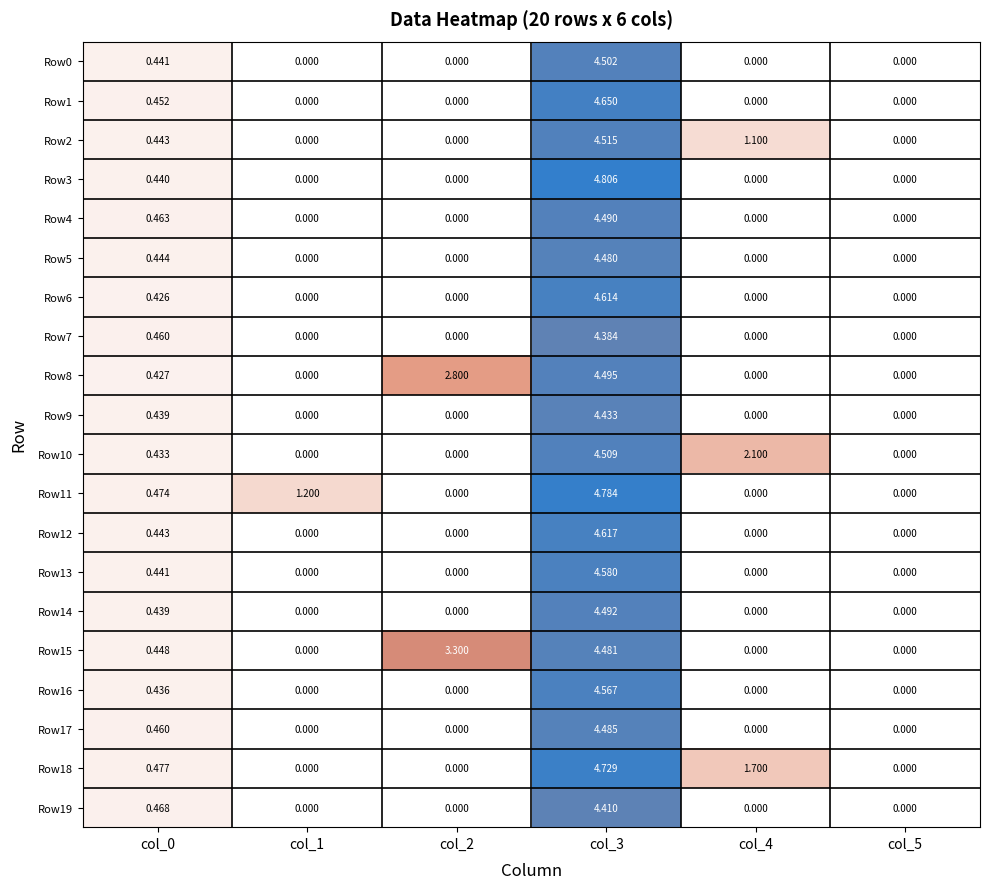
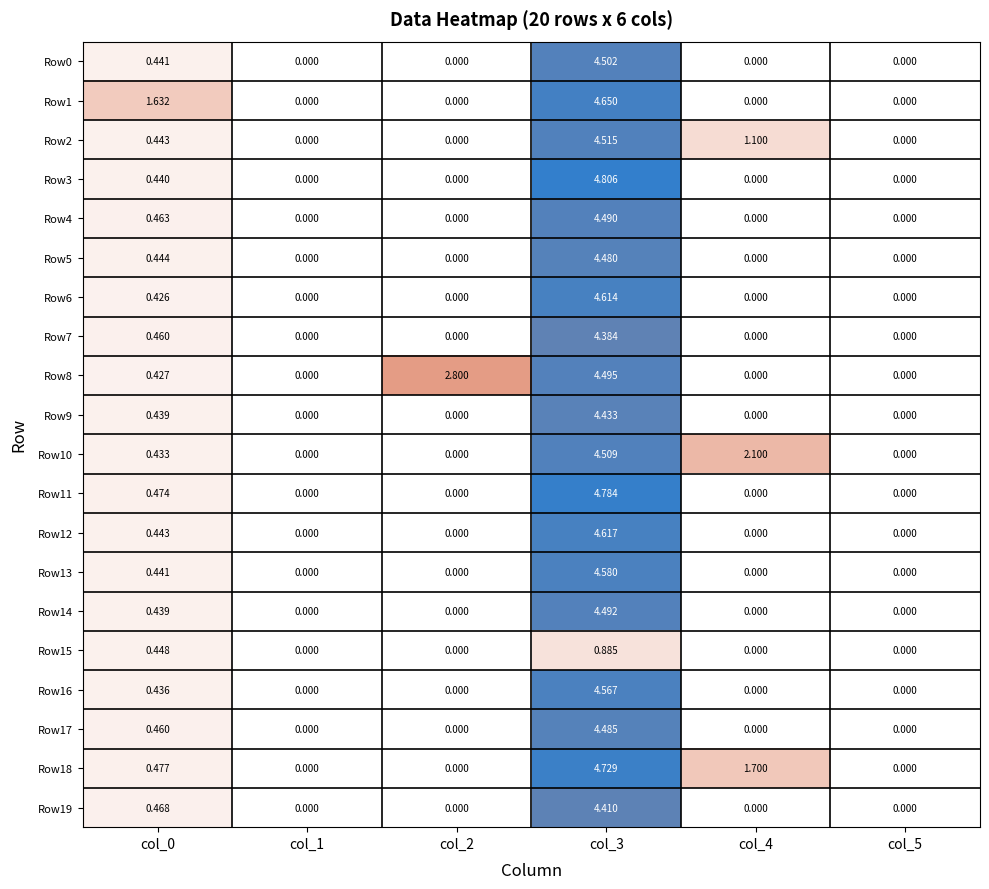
  {
    "Row0": {
      "col_0": 0.441,
      "col_1": 0.000,
      "col_2": 0.000,
      "col_3": 4.502,
      "col_4": 0.000,
      "col_5": 0.000
    },
    "Row1": {
-     "col_0": 0.452,
+     "col_0": 1.632,
      "col_1": 0.000,
      "col_2": 0.000,
      "col_3": 4.650,
      "col_4": 0.000,
      "col_5": 0.000
    },
    "Row2": {
      "col_0": 0.443,
      "col_1": 0.000,
      "col_2": 0.000,
      "col_3": 4.515,
      "col_4": 1.100,
      "col_5": 0.000
    },
    "Row3": {
      "col_0": 0.440,
      "col_1": 0.000,
      "col_2": 0.000,
      "col_3": 4.806,
      "col_4": 0.000,
      "col_5": 0.000
    },
    "Row4": {
      "col_0": 0.463,
      "col_1": 0.000,
      "col_2": 0.000,
      "col_3": 4.490,
      "col_4": 0.000,
      "col_5": 0.000
    },
    "Row5": {
      "col_0": 0.444,
      "col_1": 0.000,
      "col_2": 0.000,
      "col_3": 4.480,
      "col_4": 0.000,
      "col_5": 0.000
    },
    "Row6": {
      "col_0": 0.426,
      "col_1": 0.000,
      "col_2": 0.000,
      "col_3": 4.614,
      "col_4": 0.000,
      "col_5": 0.000
    },
    "Row7": {
      "col_0": 0.460,
      "col_1": 0.000,
      "col_2": 0.000,
      "col_3": 4.384,
      "col_4": 0.000,
      "col_5": 0.000
    },
    "Row8": {
      "col_0": 0.427,
      "col_1": 0.000,
      "col_2": 2.800,
      "col_3": 4.495,
      "col_4": 0.000,
      "col_5": 0.000
    },
    "Row9": {
      "col_0": 0.439,
      "col_1": 0.000,
      "col_2": 0.000,
      "col_3": 4.433,
      "col_4": 0.000,
      "col_5": 0.000
    },
    "Row10": {
      "col_0": 0.433,
      "col_1": 0.000,
      "col_2": 0.000,
      "col_3": 4.509,
      "col_4": 2.100,
      "col_5": 0.000
    },
    "Row11": {
      "col_0": 0.474,
-     "col_1": 1.200,
+     "col_1": 0.000,
      "col_2": 0.000,
      "col_3": 4.784,
      "col_4": 0.000,
      "col_5": 0.000
    },
    "Row12": {
      "col_0": 0.443,
      "col_1": 0.000,
      "col_2": 0.000,
      "col_3": 4.617,
      "col_4": 0.000,
      "col_5": 0.000
    },
    "Row13": {
      "col_0": 0.441,
      "col_1": 0.000,
      "col_2": 0.000,
      "col_3": 4.580,
      "col_4": 0.000,
      "col_5": 0.000
    },
    "Row14": {
      "col_0": 0.439,
      "col_1": 0.000,
      "col_2": 0.000,
      "col_3": 4.492,
      "col_4": 0.000,
      "col_5": 0.000
    },
    "Row15": {
      "col_0": 0.448,
      "col_1": 0.000,
-     "col_2": 3.300,
-     "col_3": 4.481,
+     "col_2": 0.000,
+     "col_3": 0.885,
      "col_4": 0.000,
      "col_5": 0.000
    },
    "Row16": {
      "col_0": 0.436,
      "col_1": 0.000,
      "col_2": 0.000,
      "col_3": 4.567,
      "col_4": 0.000,
      "col_5": 0.000
    },
    "Row17": {
      "col_0": 0.460,
      "col_1": 0.000,
      "col_2": 0.000,
      "col_3": 4.485,
      "col_4": 0.000,
      "col_5": 0.000
    },
    "Row18": {
      "col_0": 0.477,
      "col_1": 0.000,
      "col_2": 0.000,
      "col_3": 4.729,
      "col_4": 1.700,
      "col_5": 0.000
    },
    "Row19": {
      "col_0": 0.468,
      "col_1": 0.000,
      "col_2": 0.000,
      "col_3": 4.410,
      "col_4": 0.000,
      "col_5": 0.000
    }
  }
